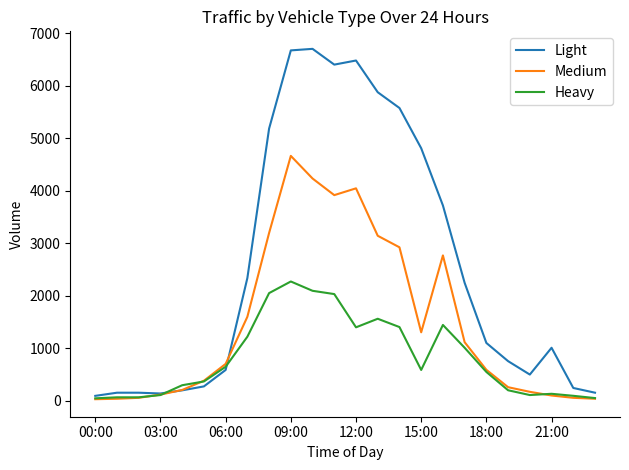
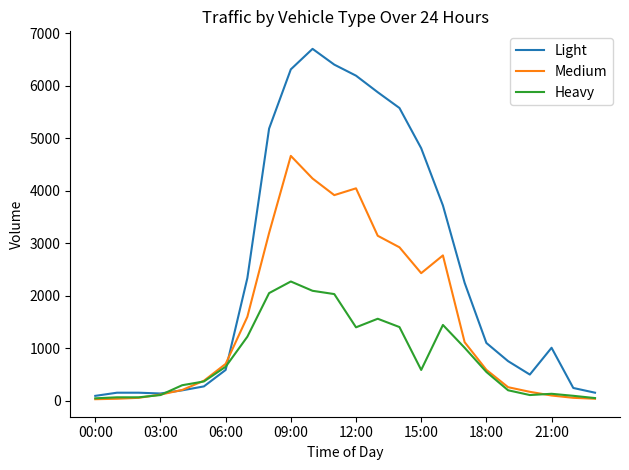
  {
    "Light": {
      "06:00": 600,
-     "09:00": 6700,
-     "12:00": 6500,
+     "09:00": 6300,
+     "12:00": 6200,
      "15:00": 4800,
      "18:00": 1100,
      "21:00": 1000
    },
    "Medium": {
      "06:00": 700,
      "09:00": 4700,
      "12:00": 4000,
-     "15:00": 1300
+     "15:00": 2400
    },
    "Heavy": {
      "06:00": 600,
      "09:00": 2300,
      "12:00": 1400,
      "15:00": 600
    }
  }
